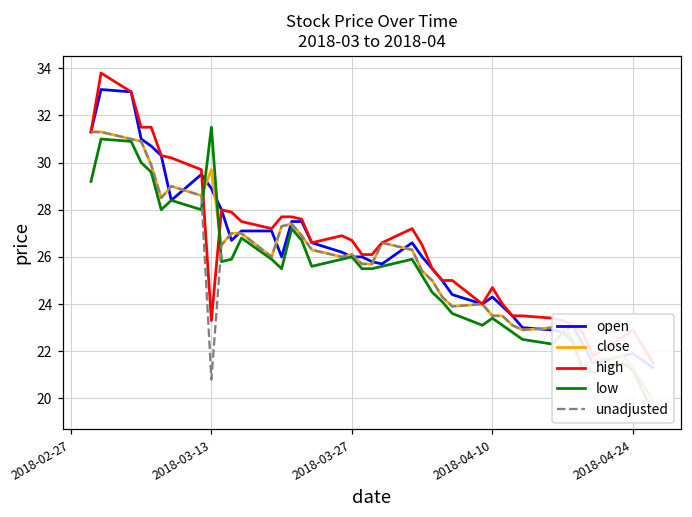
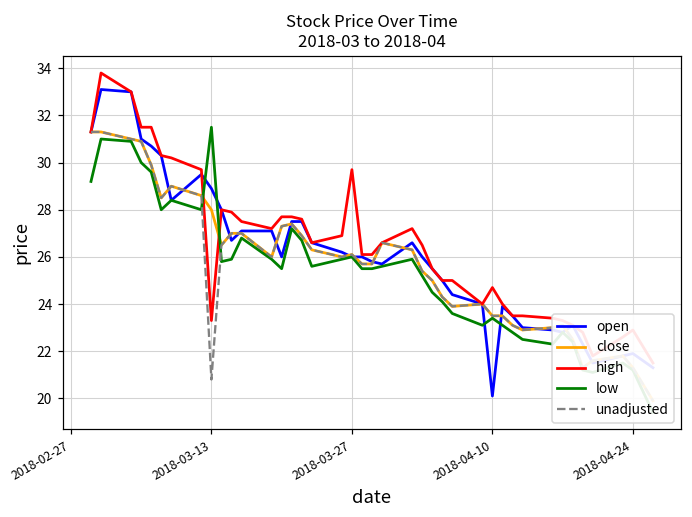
  {
    "open": {
      "2018-03-13": 28.9,
-     "2018-04-10": 24.3
+     "2018-04-10": 20.1
    },
    "close": {
-     "2018-03-13": 29.7
+     "2018-03-13": 28.0
    },
    "high": {
      "2018-03-13": 23.3,
-     "2018-03-27": 26.7,
+     "2018-03-27": 29.7,
      "2018-04-10": 24.7
    },
    "low": {
      "2018-03-13": 31.5
    },
    "unadjusted": {
      "2018-03-13": 20.8
    }
  }
